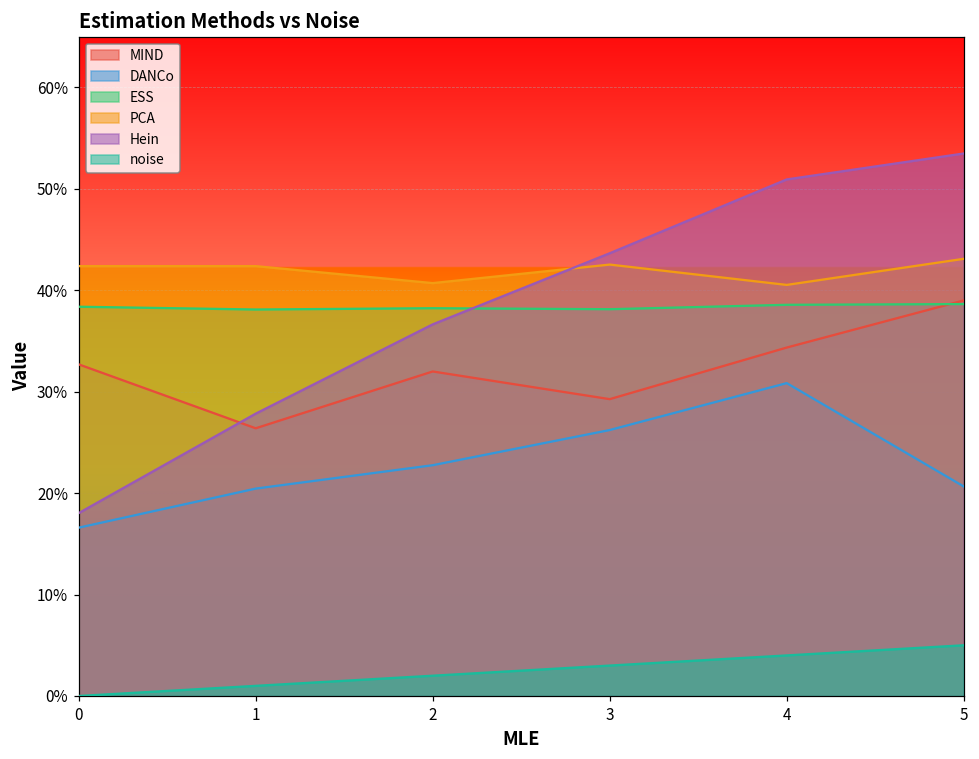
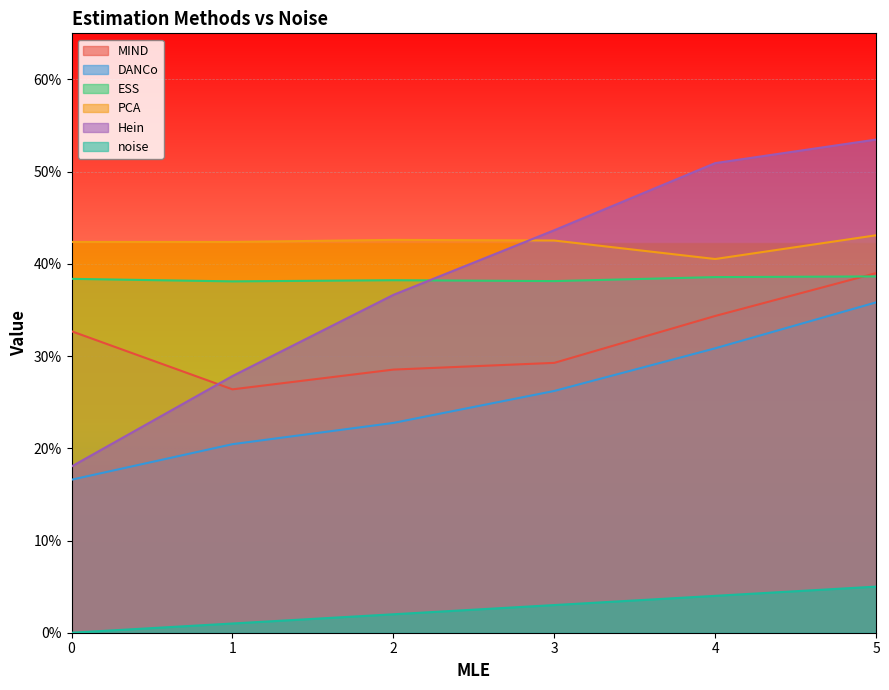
  {
    "MIND": {
      "0": "33%",
      "1": "26%",
-     "2": "32%",
+     "2": "29%",
      "3": "29%",
      "4": "34%",
      "5": "39%"
    },
    "DANCo": {
      "0": "17%",
      "1": "20%",
      "2": "23%",
      "3": "26%",
      "4": "31%",
-     "5": "21%"
+     "5": "36%"
    },
    "PCA": {
      "0": "42%",
      "1": "42%",
-     "2": "41%",
+     "2": "43%",
      "3": "43%",
      "4": "41%",
      "5": "43%"
    },
    "Hein": {
      "0": "18%",
      "1": "28%",
      "2": "37%",
      "3": "44%",
      "4": "51%",
      "5": "53%"
    }
  }
